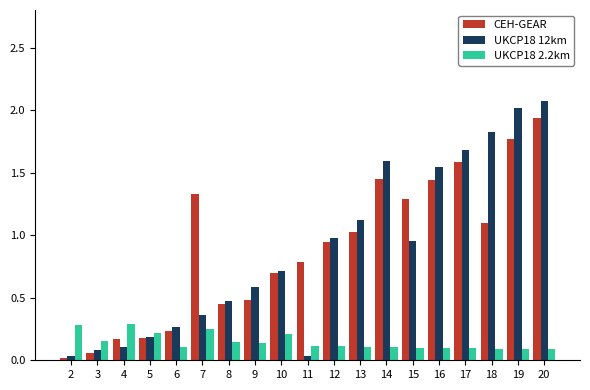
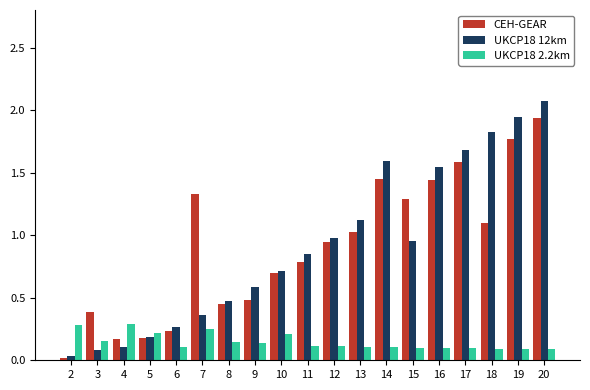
  {
    "CEH-GEAR": {
-     "3": 0.06,
+     "3": 0.39,
      "4": 0.17,
      "5": 0.18,
      "6": 0.24,
      "7": 1.33,
      "8": 0.45,
      "9": 0.48,
      "10": 0.70,
      "11": 0.79,
      "12": 0.95,
      "13": 1.03,
      "14": 1.45,
      "15": 1.29,
      "16": 1.44,
      "17": 1.59,
      "18": 1.10,
      "19": 1.77,
      "20": 1.94
    },
    "UKCP18 12km": {
      "2": 0.04,
      "3": 0.08,
      "4": 0.10,
      "5": 0.19,
      "6": 0.27,
      "7": 0.36,
      "8": 0.48,
      "9": 0.59,
      "10": 0.71,
-     "11": 0.03,
+     "11": 0.85,
      "12": 0.97,
      "13": 1.12,
      "14": 1.59,
      "15": 0.95,
      "16": 1.54,
      "17": 1.68,
      "18": 1.82,
-     "19": 2.01,
+     "19": 1.94,
      "20": 2.07
    },
    "UKCP18 2.2km": {
      "2": 0.28,
      "3": 0.15,
      "4": 0.29,
      "5": 0.22,
      "6": 0.11,
      "7": 0.25,
      "8": 0.15,
      "9": 0.14,
      "10": 0.21,
      "11": 0.12,
      "12": 0.11,
      "13": 0.11,
      "14": 0.10,
      "15": 0.10,
      "16": 0.10,
      "17": 0.10,
      "18": 0.09,
      "19": 0.09,
      "20": 0.09
    }
  }
